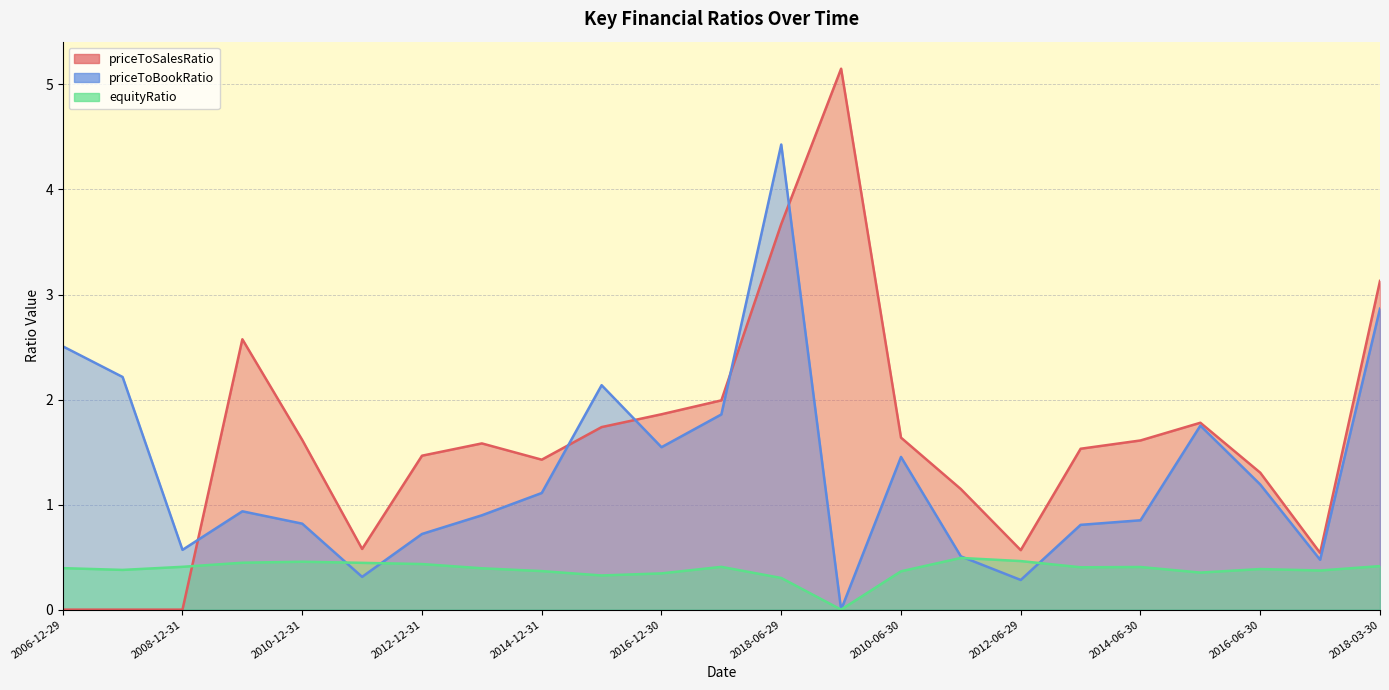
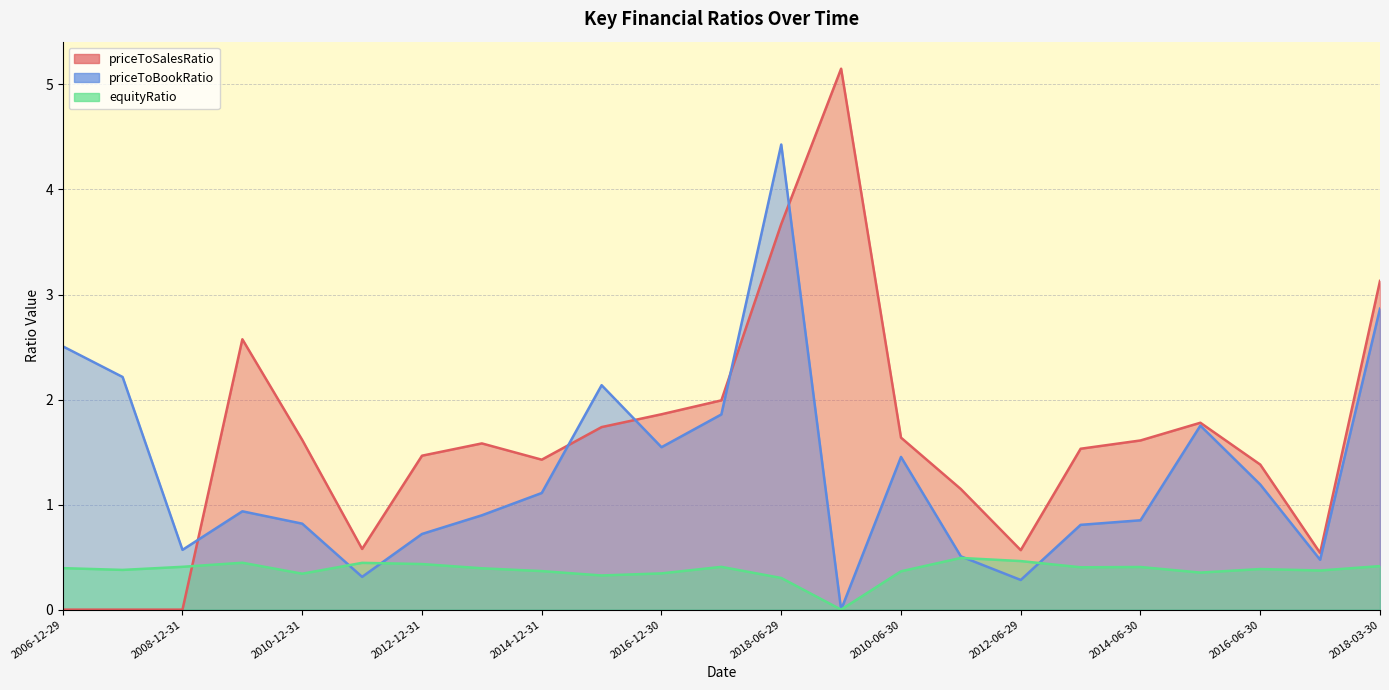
  {
    "priceToSalesRatio": {
      "2006-12-29": 0.00,
      "2008-12-31": 0.00,
      "2010-12-31": 1.62,
      "2012-12-31": 1.47,
      "2014-12-31": 1.43,
      "2016-12-30": 1.86,
      "2018-06-29": 3.67,
      "2010-06-30": 1.64,
      "2012-06-29": 0.57,
      "2014-06-30": 1.61,
-     "2016-06-30": 1.30,
+     "2016-06-30": 1.38,
      "2018-03-30": 3.13
    },
    "priceToBookRatio": {
      "2006-12-29": 2.51,
      "2008-12-31": 0.57,
      "2010-12-31": 0.82,
      "2012-12-31": 0.72,
      "2014-12-31": 1.11,
      "2016-12-30": 1.55,
      "2018-06-29": 4.43,
      "2010-06-30": 1.45,
      "2012-06-29": 0.28,
      "2014-06-30": 0.85,
      "2016-06-30": 1.19,
      "2018-03-30": 2.87
    },
    "equityRatio": {
      "2006-12-29": 0.40,
      "2008-12-31": 0.41,
-     "2010-12-31": 0.46,
+     "2010-12-31": 0.34,
      "2012-12-31": 0.43,
      "2014-12-31": 0.37,
      "2016-12-30": 0.35,
      "2018-06-29": 0.30,
      "2010-06-30": 0.36,
      "2012-06-29": 0.46,
      "2014-06-30": 0.41,
      "2016-06-30": 0.39,
      "2018-03-30": 0.41
    }
  }
